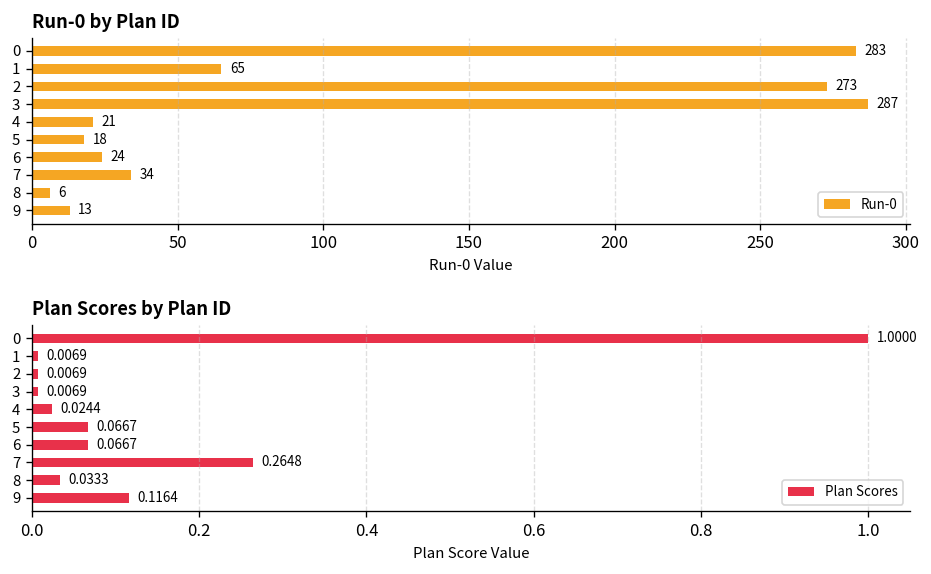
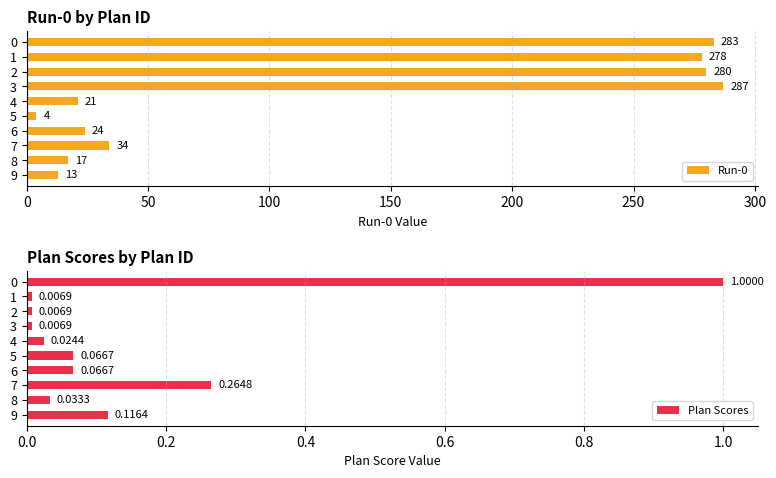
  {
    "Run-0 by Plan ID": {
      "0": 283,
-     "1": 65,
-     "2": 273,
+     "1": 278,
+     "2": 280,
      "3": 287,
      "4": 21,
-     "5": 18,
+     "5": 4,
      "6": 24,
      "7": 34,
-     "8": 6,
+     "8": 17,
      "9": 13
    },
    "Plan Scores by Plan ID": {
      "0": 1.0000,
      "1": 0.0069,
      "2": 0.0069,
      "3": 0.0069,
      "4": 0.0244,
      "5": 0.0667,
      "6": 0.0667,
      "7": 0.2648,
      "8": 0.0333,
      "9": 0.1164
    }
  }
